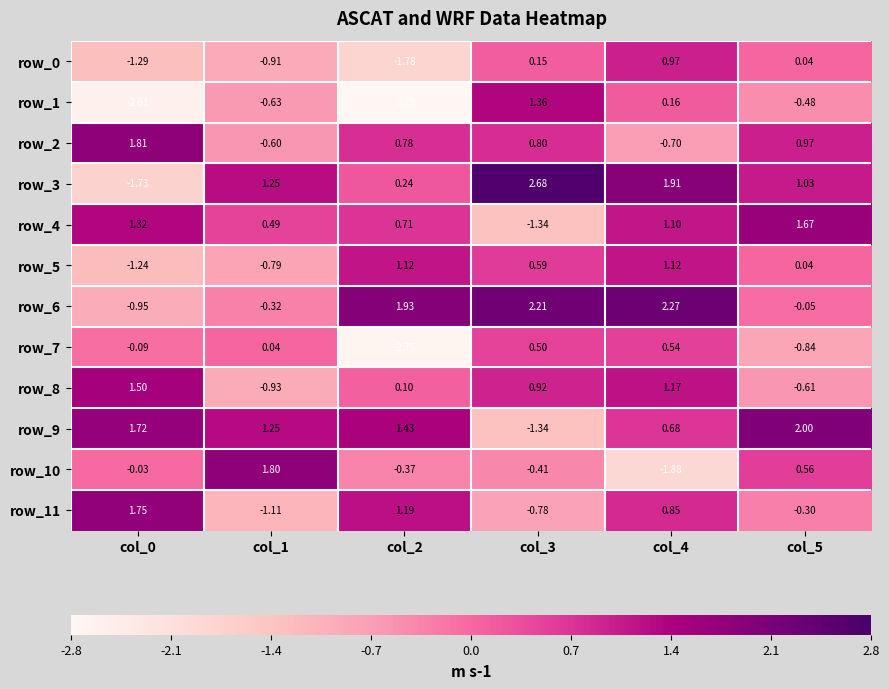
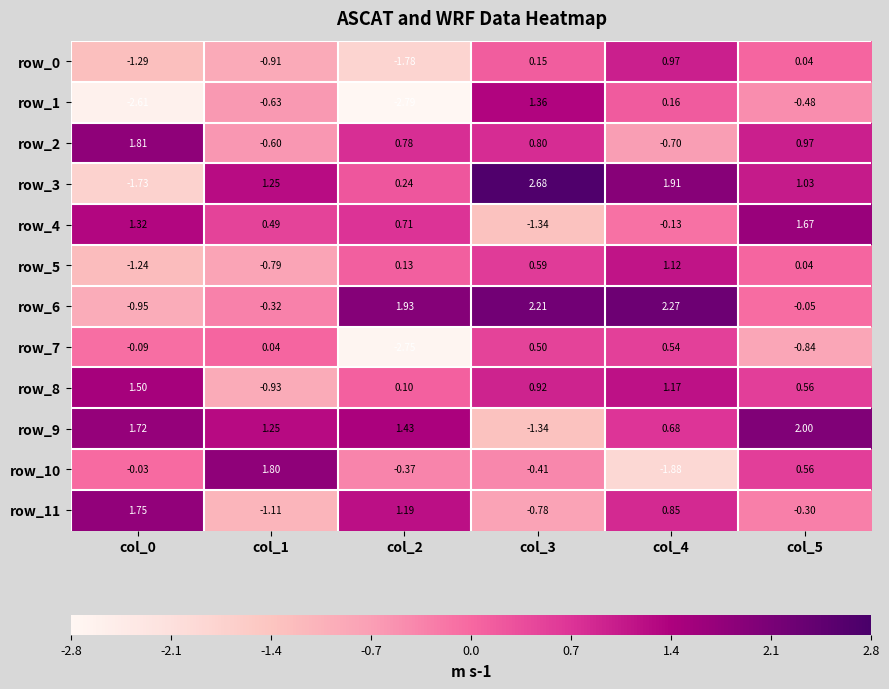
  {
    "row_0": {
      "col_0": -1.29,
      "col_1": -0.91,
      "col_3": 0.15,
      "col_4": 0.97,
      "col_5": 0.04
    },
    "row_1": {
      "col_1": -0.63,
      "col_3": 1.36,
      "col_4": 0.16,
      "col_5": -0.48
    },
    "row_2": {
      "col_0": 1.81,
      "col_1": -0.60,
      "col_2": 0.78,
      "col_3": 0.80,
      "col_4": -0.70,
      "col_5": 0.97
    },
    "row_3": {
      "col_0": -1.73,
      "col_1": 1.25,
      "col_2": 0.24,
      "col_3": 2.68,
      "col_4": 1.91,
      "col_5": 1.03
    },
    "row_4": {
      "col_0": 1.32,
      "col_1": 0.49,
      "col_2": 0.71,
      "col_3": -1.34,
-     "col_4": 1.10,
+     "col_4": -0.13,
      "col_5": 1.67
    },
    "row_5": {
      "col_0": -1.24,
      "col_1": -0.79,
-     "col_2": 1.12,
+     "col_2": 0.13,
      "col_3": 0.59,
      "col_4": 1.12,
      "col_5": 0.04
    },
    "row_6": {
      "col_0": -0.95,
      "col_1": -0.32,
      "col_2": 1.93,
      "col_3": 2.21,
      "col_4": 2.27,
      "col_5": -0.05
    },
    "row_7": {
      "col_0": -0.09,
      "col_1": 0.04,
      "col_3": 0.50,
      "col_4": 0.54,
      "col_5": -0.84
    },
    "row_8": {
      "col_0": 1.50,
      "col_1": -0.93,
      "col_2": 0.10,
      "col_3": 0.92,
      "col_4": 1.17,
-     "col_5": -0.61
+     "col_5": 0.56
    },
    "row_9": {
      "col_0": 1.72,
      "col_1": 1.25,
      "col_2": 1.43,
      "col_3": -1.34,
      "col_4": 0.68,
      "col_5": 2.00
    },
    "row_10": {
      "col_0": -0.03,
      "col_1": 1.80,
      "col_2": -0.37,
      "col_3": -0.41,
      "col_5": 0.56
    },
    "row_11": {
      "col_0": 1.75,
      "col_1": -1.11,
      "col_2": 1.19,
      "col_3": -0.78,
      "col_4": 0.85,
      "col_5": -0.30
    }
  }
